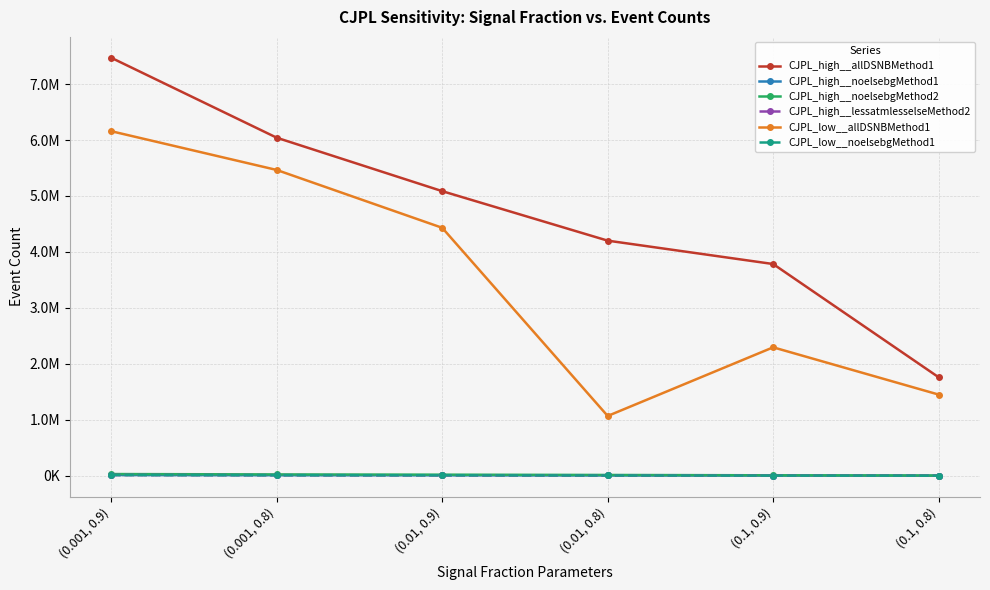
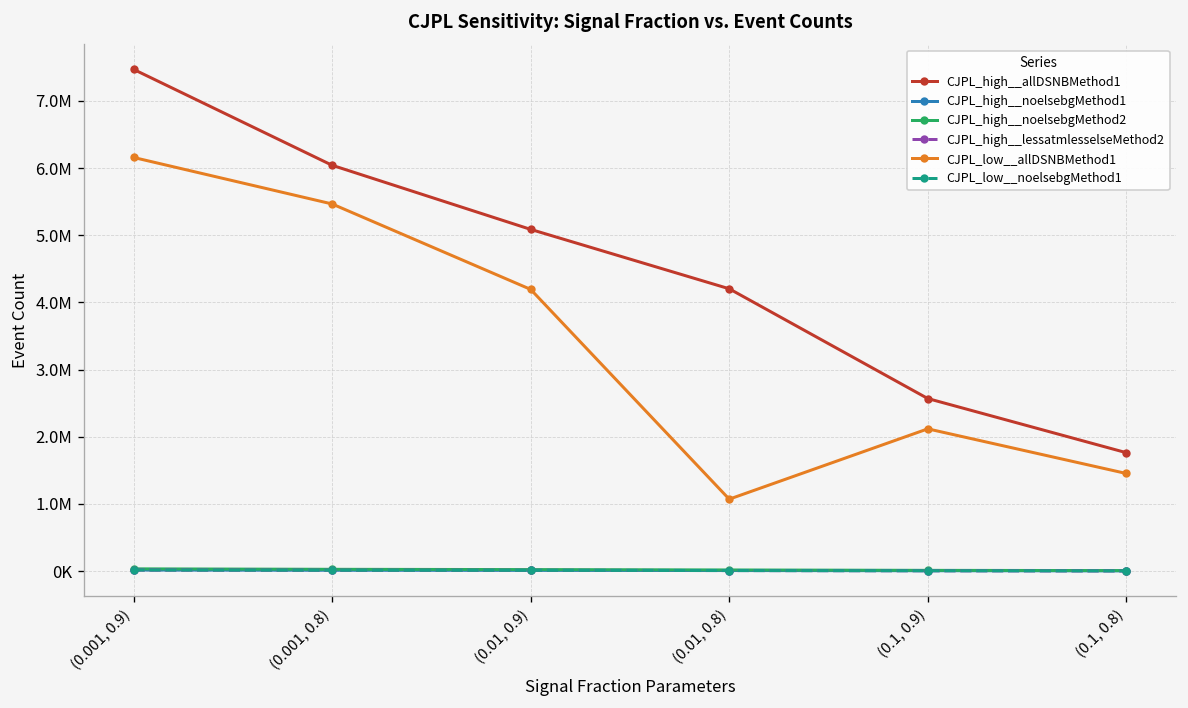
  {
    "CJPL_high__allDSNBMethod1": {
      "(0.001, 0.9)": 7500000,
      "(0.001, 0.8)": 6000000,
      "(0.01, 0.9)": 5100000,
      "(0.01, 0.8)": 4200000,
-     "(0.1, 0.9)": 3800000,
+     "(0.1, 0.9)": 2600000,
      "(0.1, 0.8)": 1800000
    },
    "CJPL_low__allDSNBMethod1": {
      "(0.001, 0.9)": 6200000,
      "(0.001, 0.8)": 5500000,
-     "(0.01, 0.9)": 4400000,
+     "(0.01, 0.9)": 4200000,
      "(0.01, 0.8)": 1100000,
-     "(0.1, 0.9)": 2300000,
+     "(0.1, 0.9)": 2100000,
      "(0.1, 0.8)": 1500000
    }
  }
